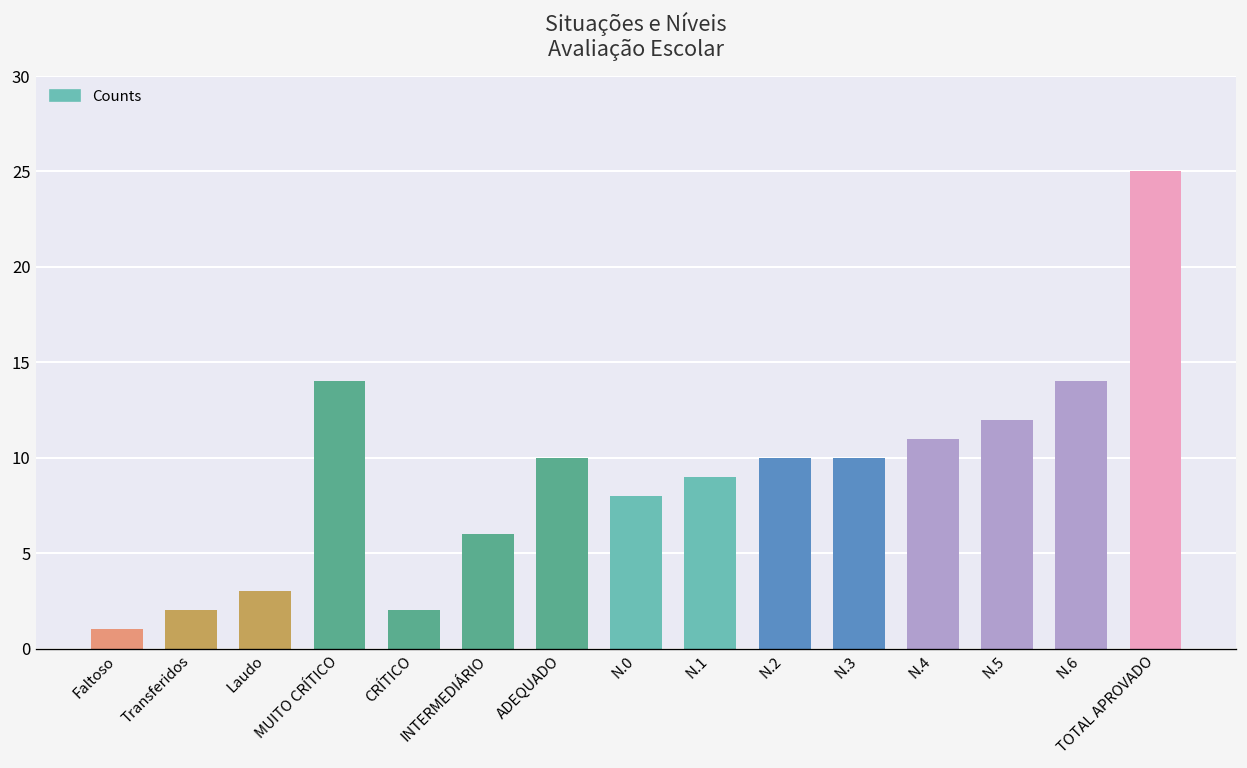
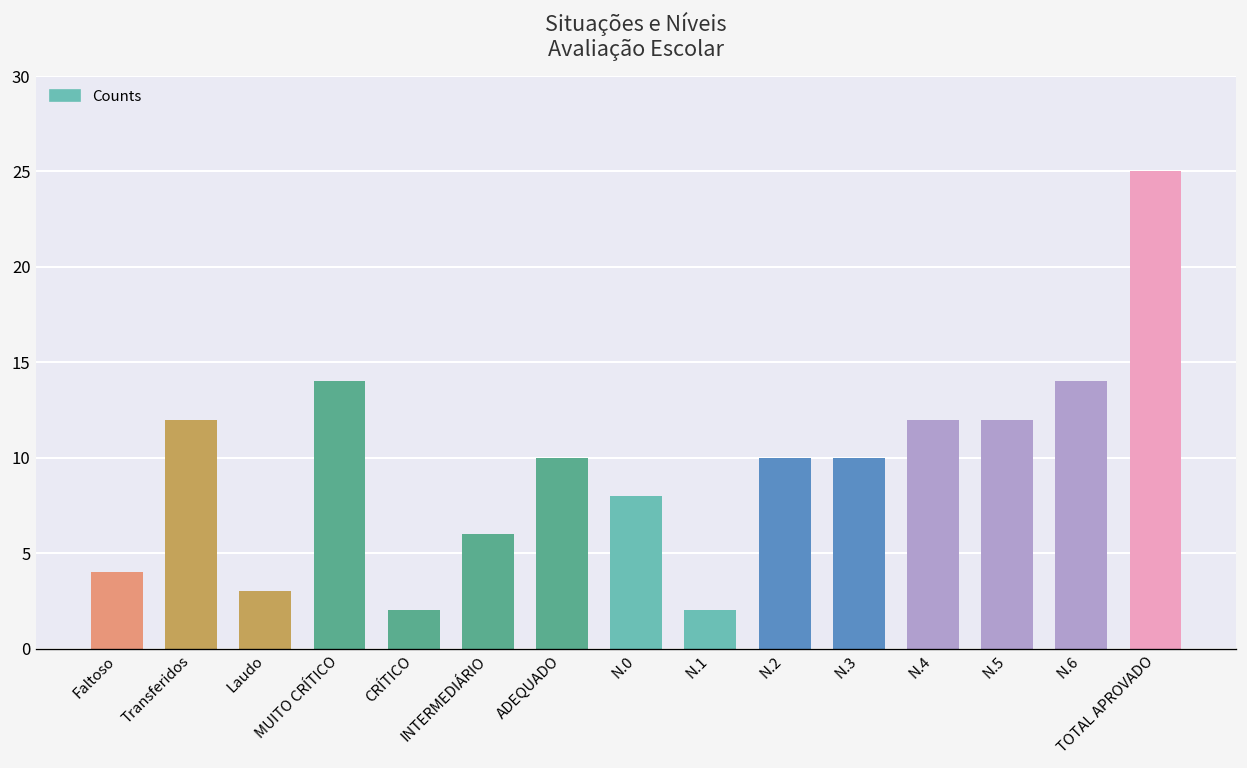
  {
-   "Faltoso": 1,
-   "Transferidos": 2,
+   "Faltoso": 4,
+   "Transferidos": 12,
    "Laudo": 3,
    "MUITO CRÍTICO": 14,
    "CRÍTICO": 2,
    "INTERMEDIÁRIO": 6,
    "ADEQUADO": 10,
    "N.0": 8,
-   "N.1": 9,
+   "N.1": 2,
    "N.2": 10,
    "N.3": 10,
-   "N.4": 11,
+   "N.4": 12,
    "N.5": 12,
    "N.6": 14,
    "TOTAL APROVADO": 25
  }
